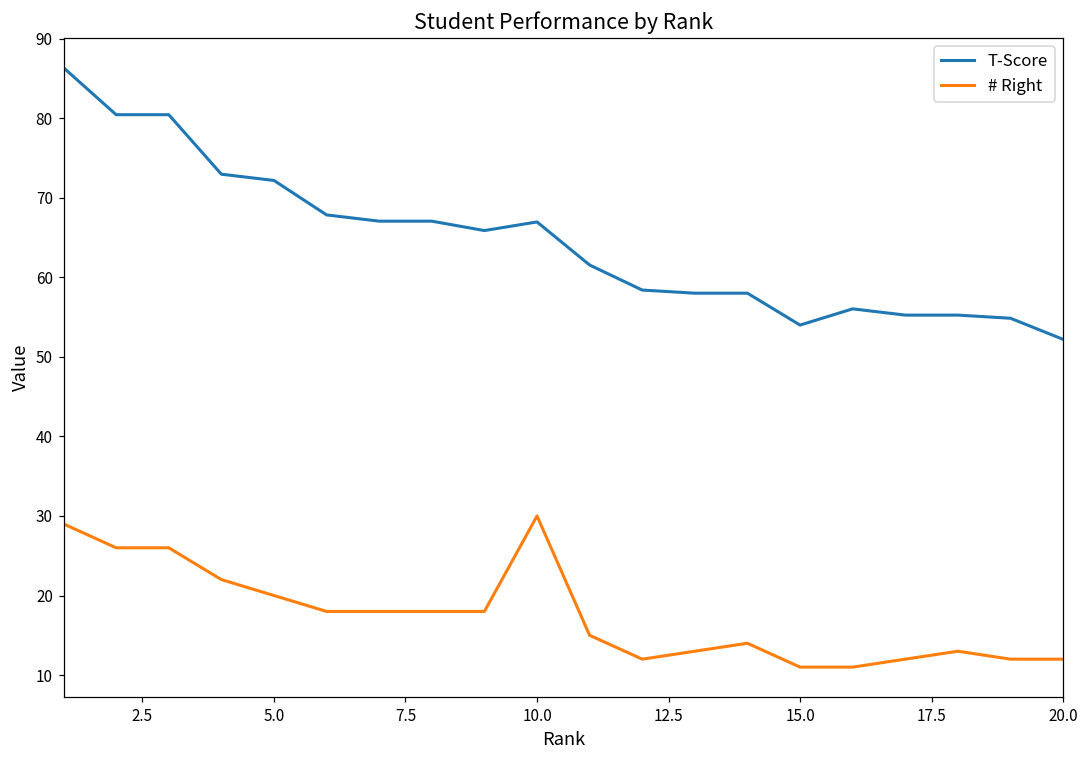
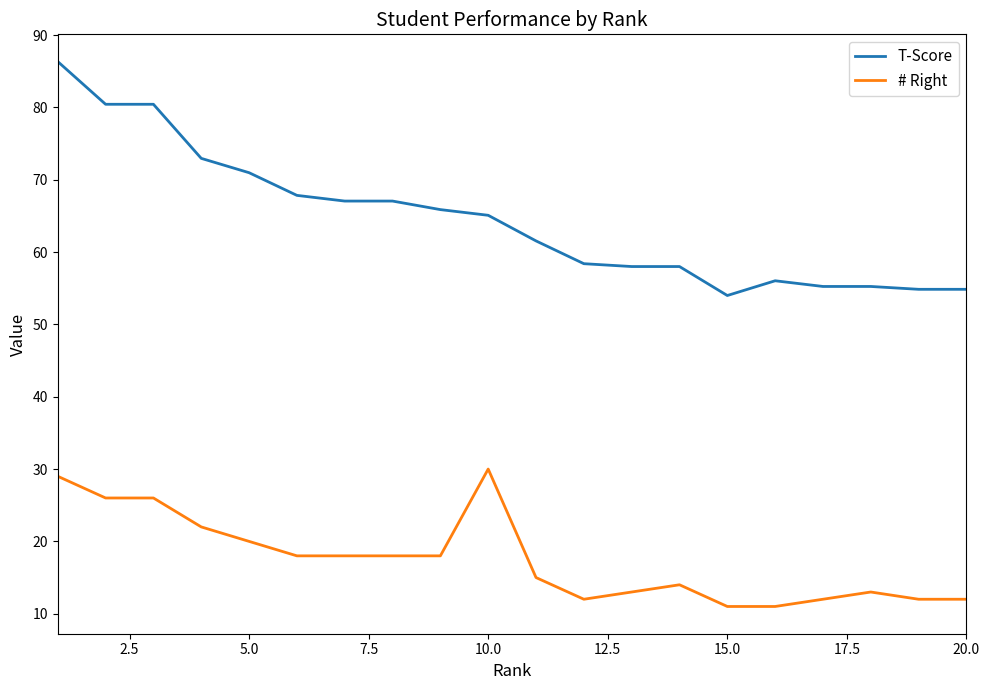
  {
    "T-Score": {
-     "5.0": 72,
-     "10.0": 67,
+     "5.0": 71,
+     "10.0": 65,
      "15.0": 54,
-     "20.0": 52
+     "20.0": 55
    },
    "# Right": {
      "5.0": 20,
      "10.0": 30,
      "15.0": 11,
      "20.0": 12
    }
  }
